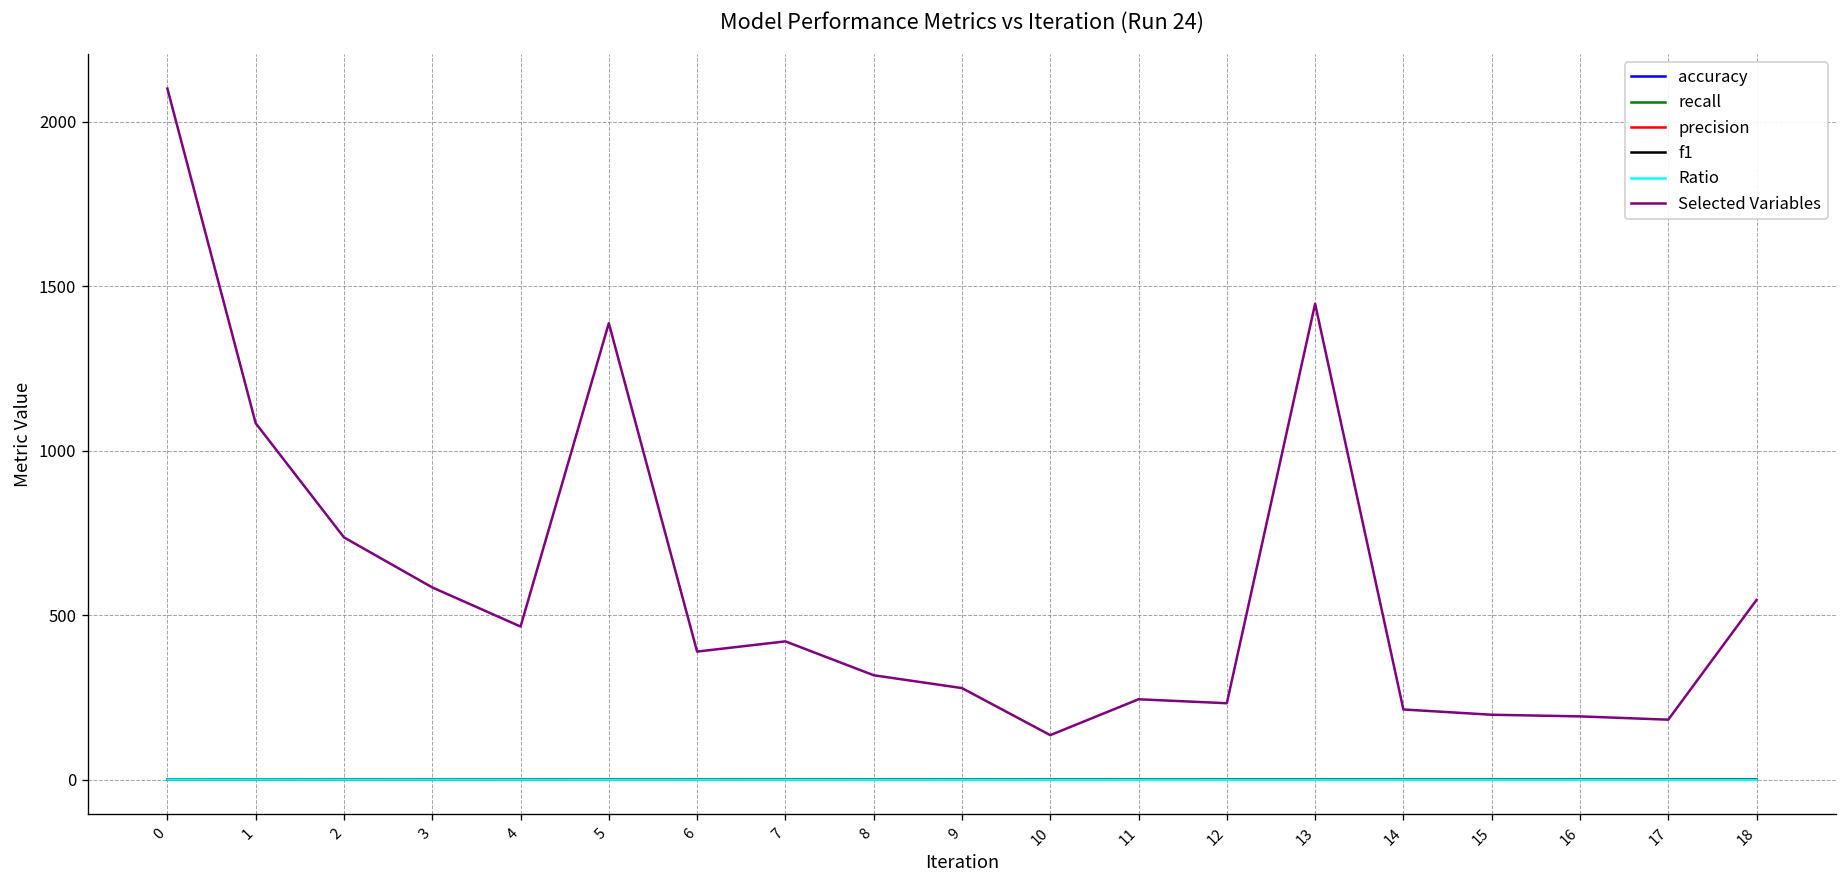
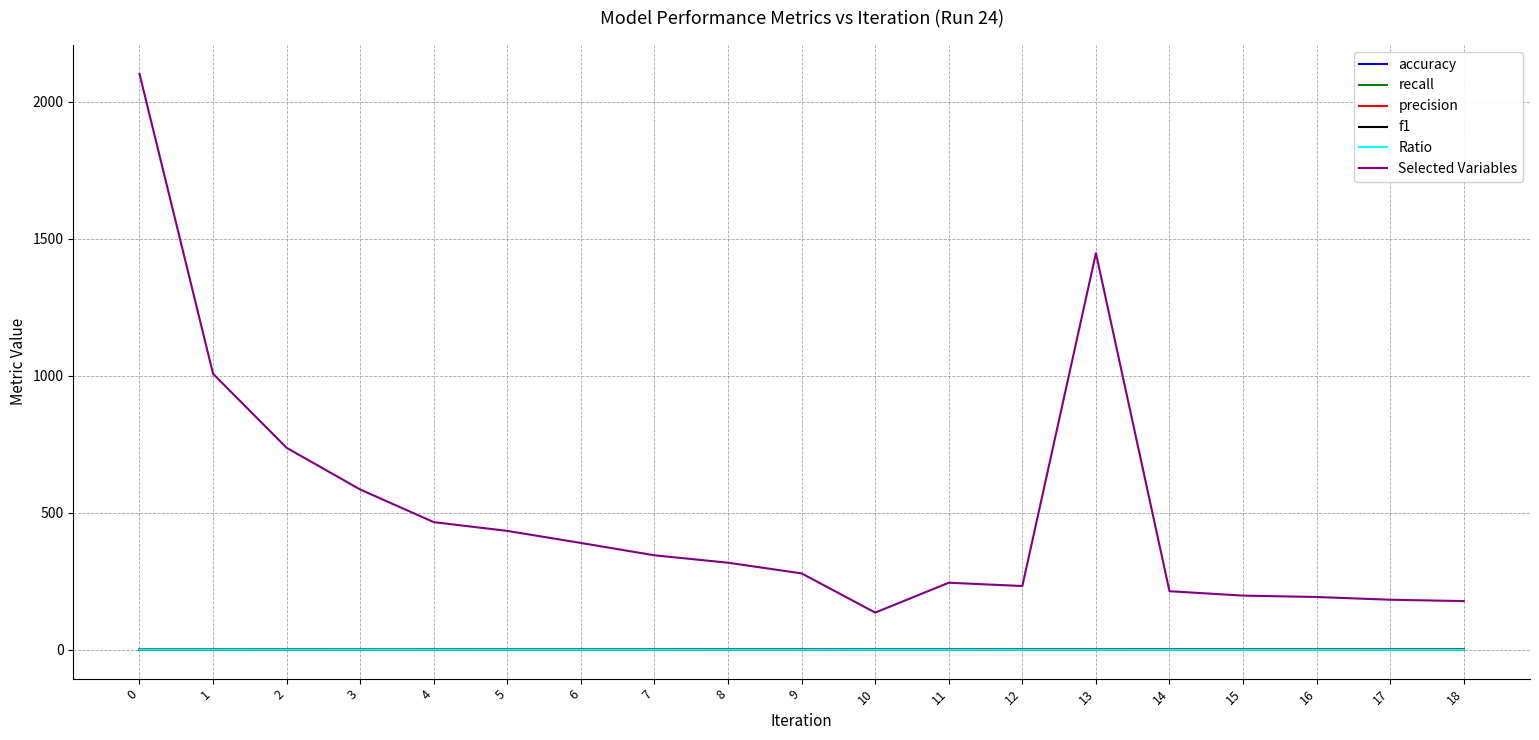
  {
    "Ratio": {
      "0": 0,
      "1": 0,
      "2": 0,
      "3": 0,
      "4": 0,
      "5": 0,
      "6": 0,
      "7": 0,
      "8": 0,
      "9": 0,
      "10": 0,
      "11": 0,
      "12": 0,
      "13": 0,
      "14": 0,
      "15": 0,
      "16": 0,
      "17": 0,
      "18": 0
    },
    "Selected Variables": {
      "0": 2100,
-     "1": 1080,
+     "1": 1010,
      "2": 740,
      "3": 590,
      "4": 470,
-     "5": 1390,
+     "5": 430,
      "6": 390,
-     "7": 420,
+     "7": 350,
      "8": 320,
      "9": 280,
      "10": 140,
      "11": 250,
      "12": 230,
      "13": 1450,
      "14": 210,
      "15": 200,
      "16": 190,
      "17": 180,
-     "18": 550
+     "18": 180
    }
  }
